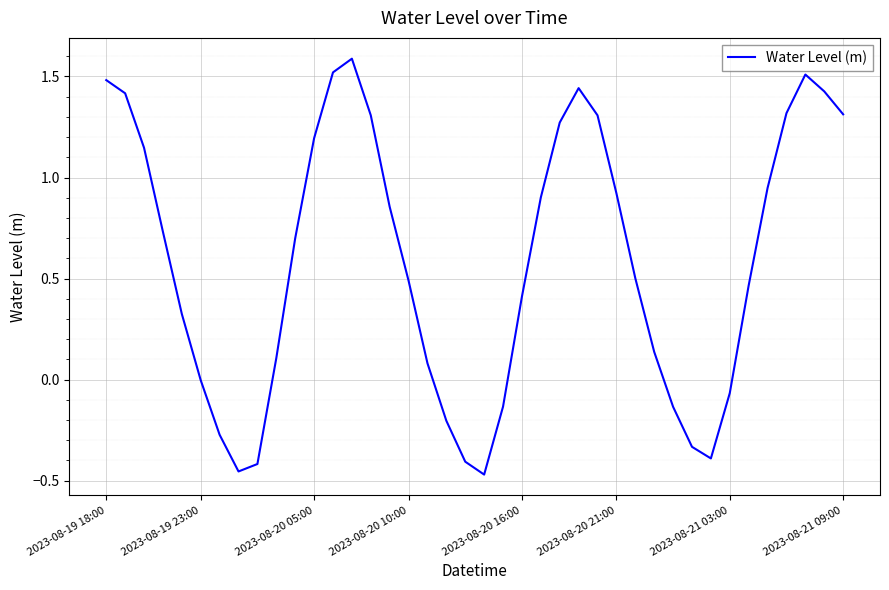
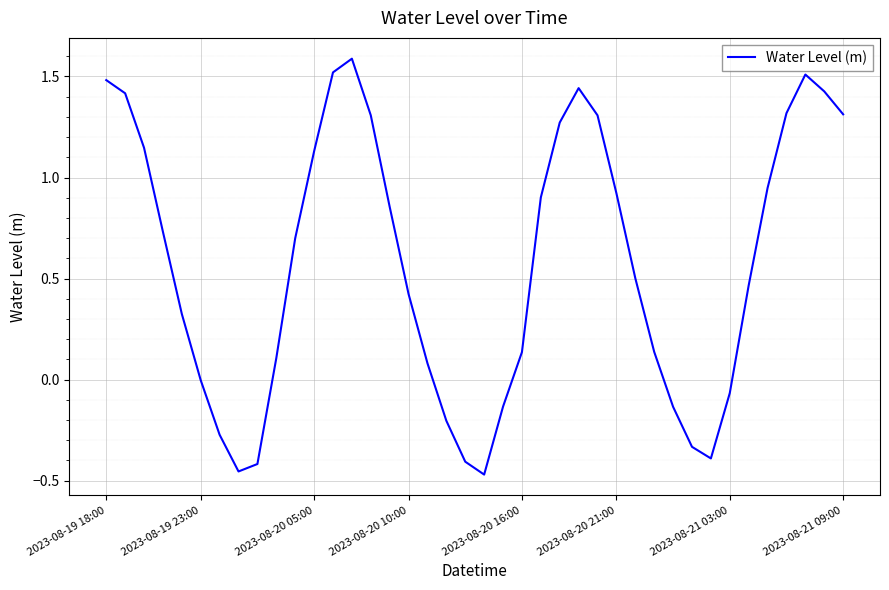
  {
    "2023-08-19 18:00": 1.48,
    "2023-08-19 23:00": 0.00,
-   "2023-08-20 05:00": 1.19,
-   "2023-08-20 10:00": 0.49,
-   "2023-08-20 16:00": 0.41,
+   "2023-08-20 05:00": 1.13,
+   "2023-08-20 10:00": 0.42,
+   "2023-08-20 16:00": 0.14,
    "2023-08-20 21:00": 0.92,
    "2023-08-21 03:00": -0.07,
    "2023-08-21 09:00": 1.31
  }
